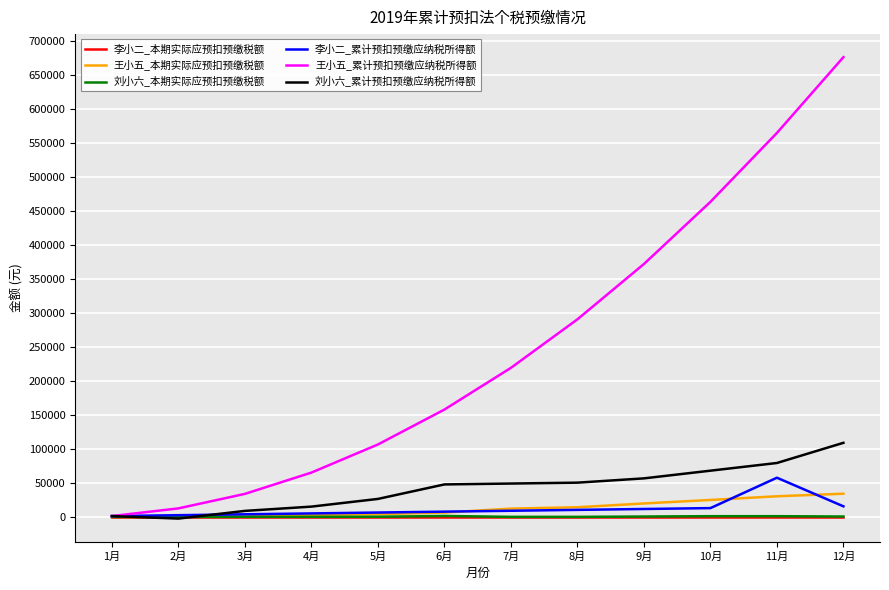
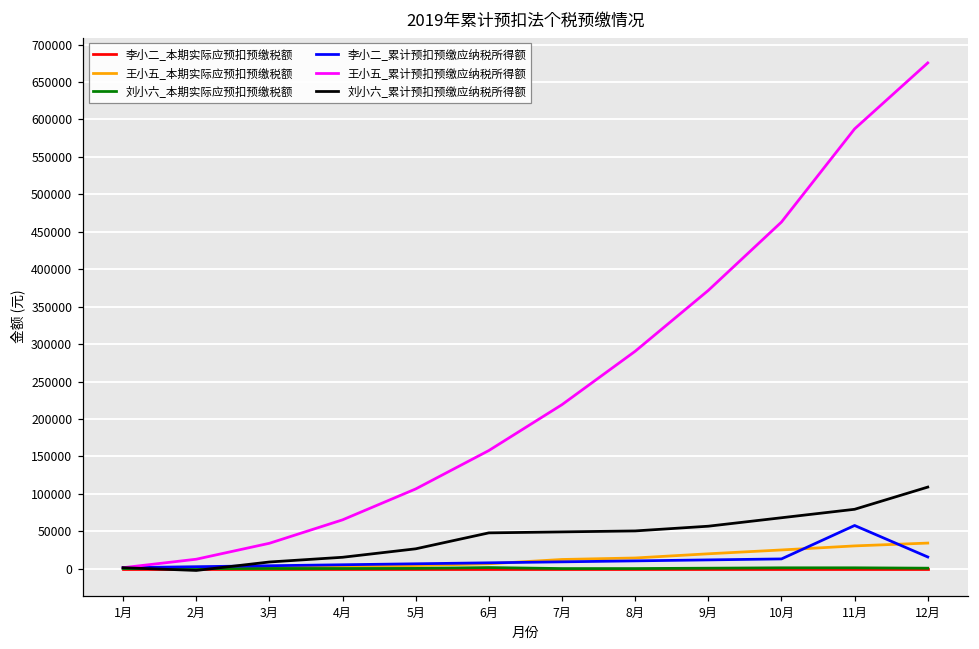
  {
    "王小五_本期实际应预扣预缴税额": {
      "8月": 10000,
      "9月": 20000,
      "10月": 20000,
      "11月": 30000,
      "12月": 30000
    },
    "李小二_累计预扣预缴应纳税所得额": {
      "8月": 10000,
      "9月": 10000,
      "10月": 10000,
      "11月": 60000,
      "12月": 20000
    },
    "王小五_累计预扣预缴应纳税所得额": {
      "2月": 10000,
      "3月": 30000,
      "4月": 70000,
      "5月": 110000,
      "6月": 160000,
      "7月": 220000,
      "8月": 290000,
      "9月": 370000,
      "10月": 460000,
-     "11月": 560000,
+     "11月": 590000,
      "12月": 680000
    },
    "刘小六_累计预扣预缴应纳税所得额": {
      "3月": 10000,
      "4月": 20000,
      "5月": 30000,
      "6月": 50000,
      "7月": 50000,
      "8月": 50000,
      "9月": 60000,
      "10月": 70000,
      "11月": 80000,
      "12月": 110000
    }
  }
